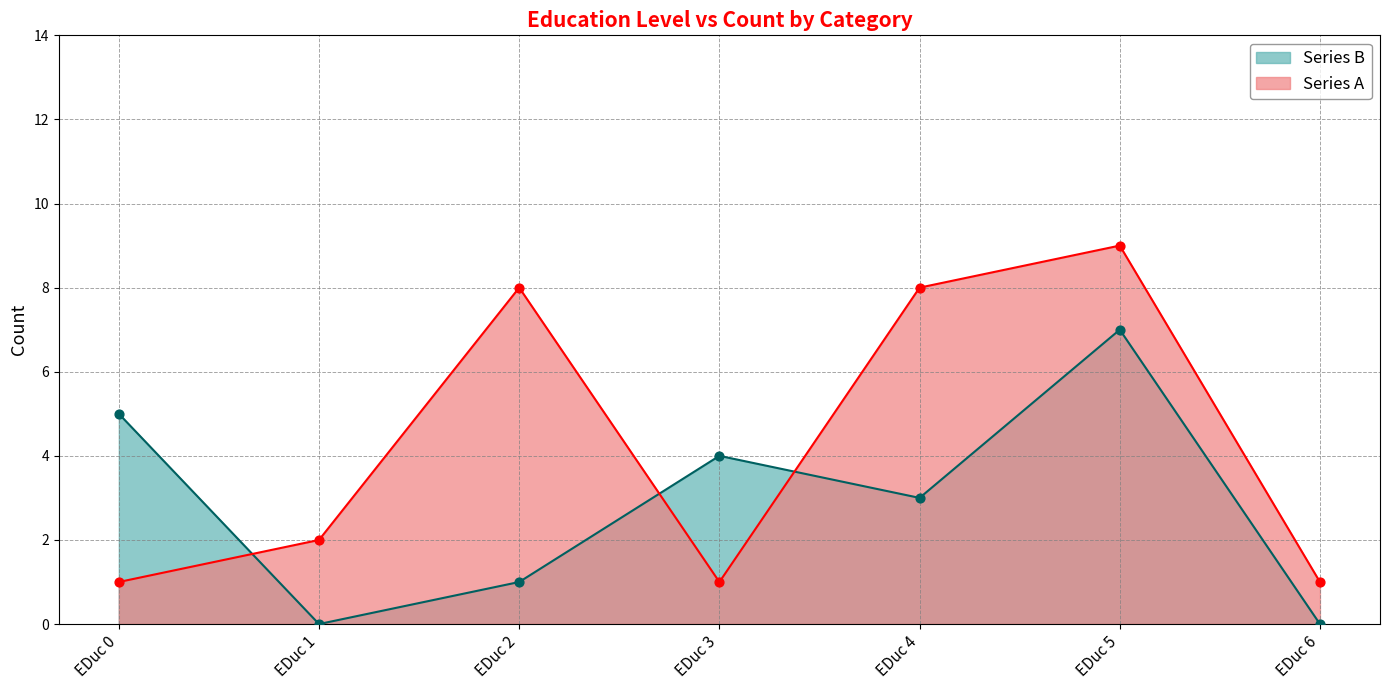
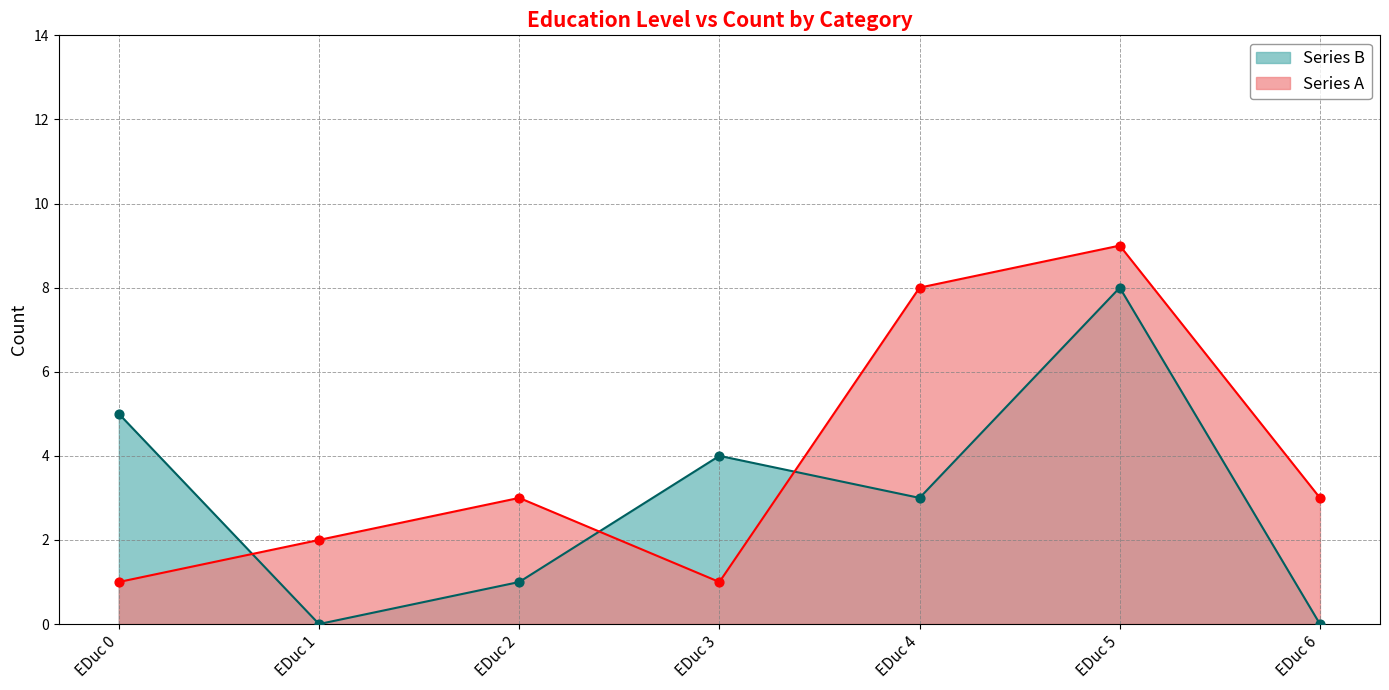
  {
    "Series B": {
      "EDuc 0": 5,
      "EDuc 1": 0,
      "EDuc 2": 1,
      "EDuc 3": 4,
      "EDuc 4": 3,
-     "EDuc 5": 7,
+     "EDuc 5": 8,
      "EDuc 6": 0
    },
    "Series A": {
      "EDuc 0": 1,
      "EDuc 1": 2,
-     "EDuc 2": 8,
+     "EDuc 2": 3,
      "EDuc 3": 1,
      "EDuc 4": 8,
      "EDuc 5": 9,
-     "EDuc 6": 1
+     "EDuc 6": 3
    }
  }
